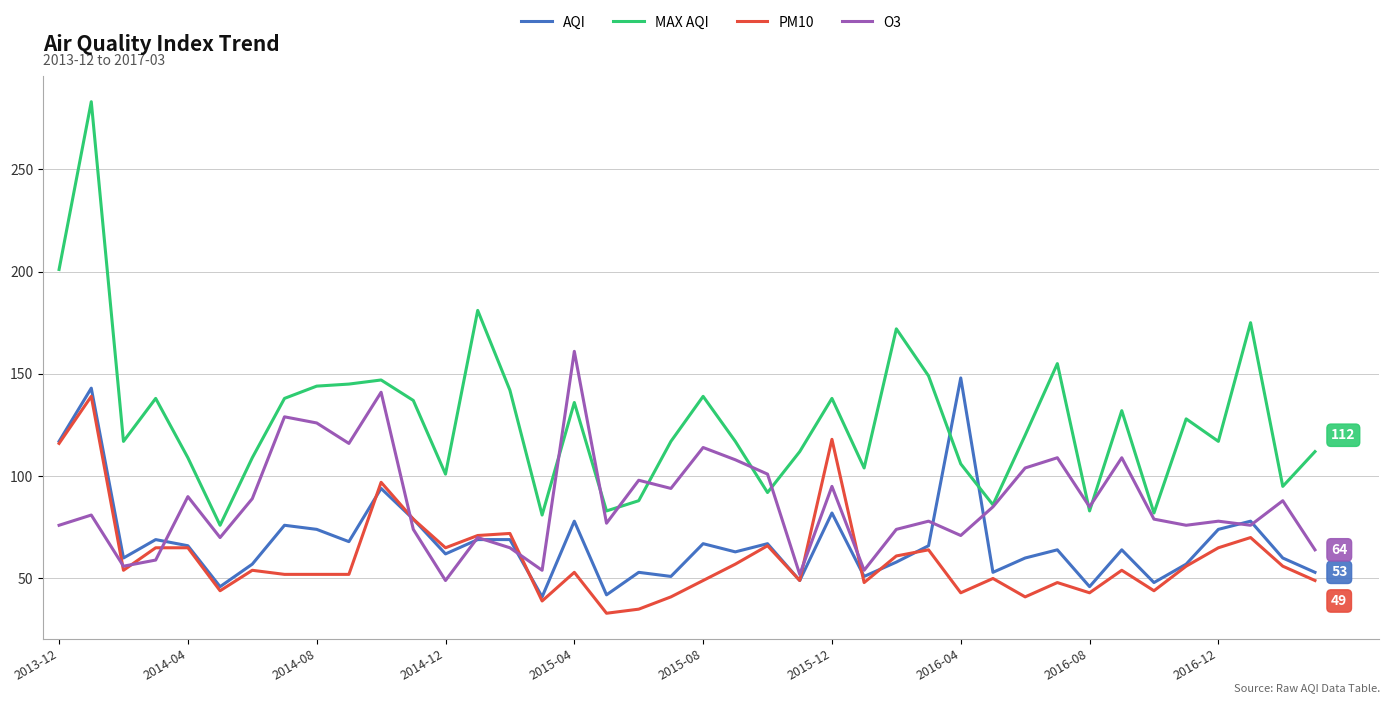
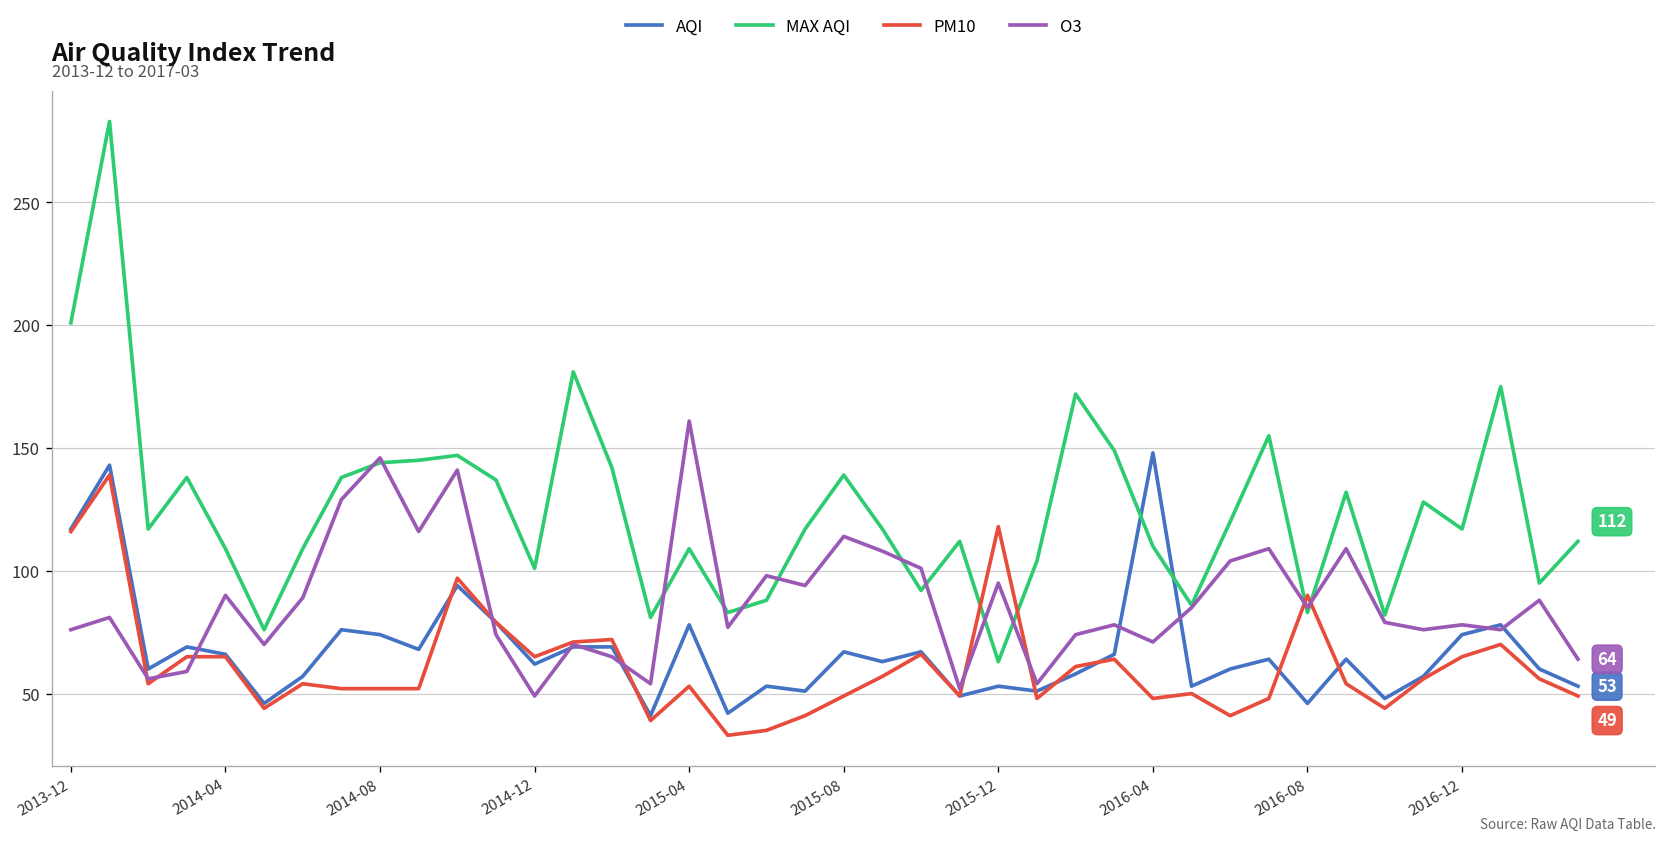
  {
    "AQI": {
      "2014-08": 74,
      "2014-12": 62,
      "2015-04": 78,
      "2015-08": 67,
-     "2015-12": 82,
+     "2015-12": 53,
      "2016-04": 148,
      "2016-08": 46,
      "2016-12": 74
    },
    "MAX AQI": {
      "2013-12": 201,
      "2014-04": 109,
      "2014-08": 144,
      "2014-12": 101,
-     "2015-04": 136,
+     "2015-04": 109,
      "2015-08": 139,
-     "2015-12": 138,
-     "2016-04": 106,
+     "2015-12": 63,
+     "2016-04": 110,
      "2016-08": 83,
      "2016-12": 117
    },
    "PM10": {
      "2014-08": 52,
      "2014-12": 65,
      "2015-04": 53,
      "2015-08": 49,
      "2015-12": 118,
-     "2016-04": 43,
-     "2016-08": 43,
+     "2016-04": 48,
+     "2016-08": 90,
      "2016-12": 65
    },
    "O3": {
      "2013-12": 76,
      "2014-04": 90,
-     "2014-08": 126,
+     "2014-08": 146,
      "2014-12": 49,
      "2015-04": 161,
      "2015-08": 114,
      "2015-12": 95,
      "2016-04": 71,
      "2016-08": 85,
      "2016-12": 78
    }
  }
